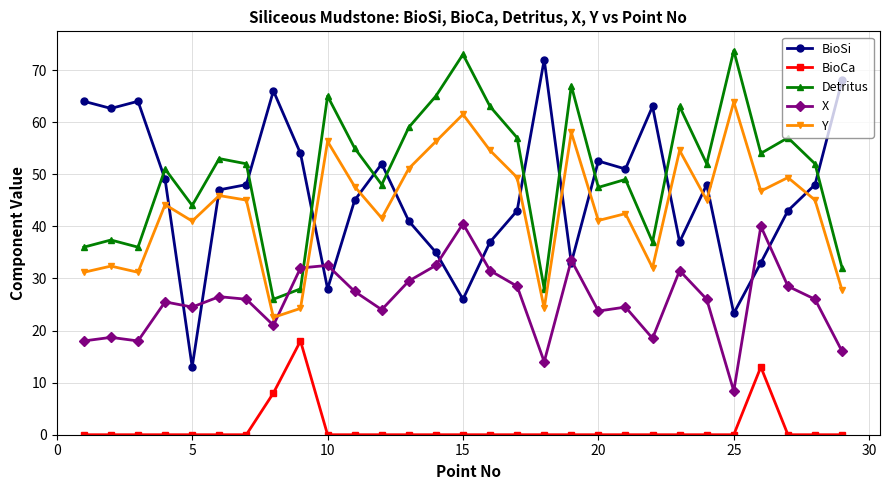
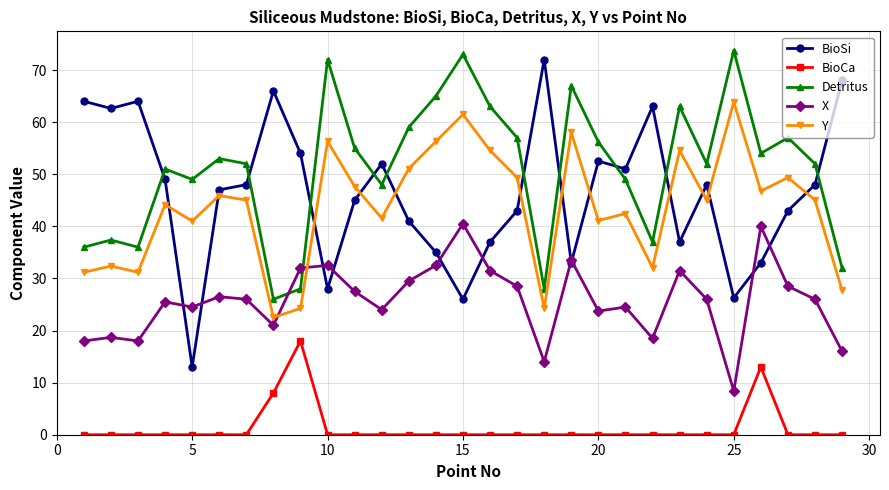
  {
    "BioSi": {
      "5": 13,
      "10": 28,
      "15": 26,
      "20": 53,
-     "25": 23
+     "25": 26
    },
    "BioCa": {
      "5": 0,
      "10": 0,
      "15": 0,
      "20": 0,
      "25": 0
    },
    "Detritus": {
-     "5": 44,
-     "10": 65,
+     "5": 49,
+     "10": 72,
      "15": 73,
-     "20": 47,
+     "20": 56,
      "25": 74
    },
    "X": {
      "5": 25,
      "10": 33,
      "15": 41,
      "20": 24,
      "25": 8
    },
    "Y": {
      "5": 41,
      "10": 56,
      "15": 61,
      "20": 41,
      "25": 64
    }
  }
